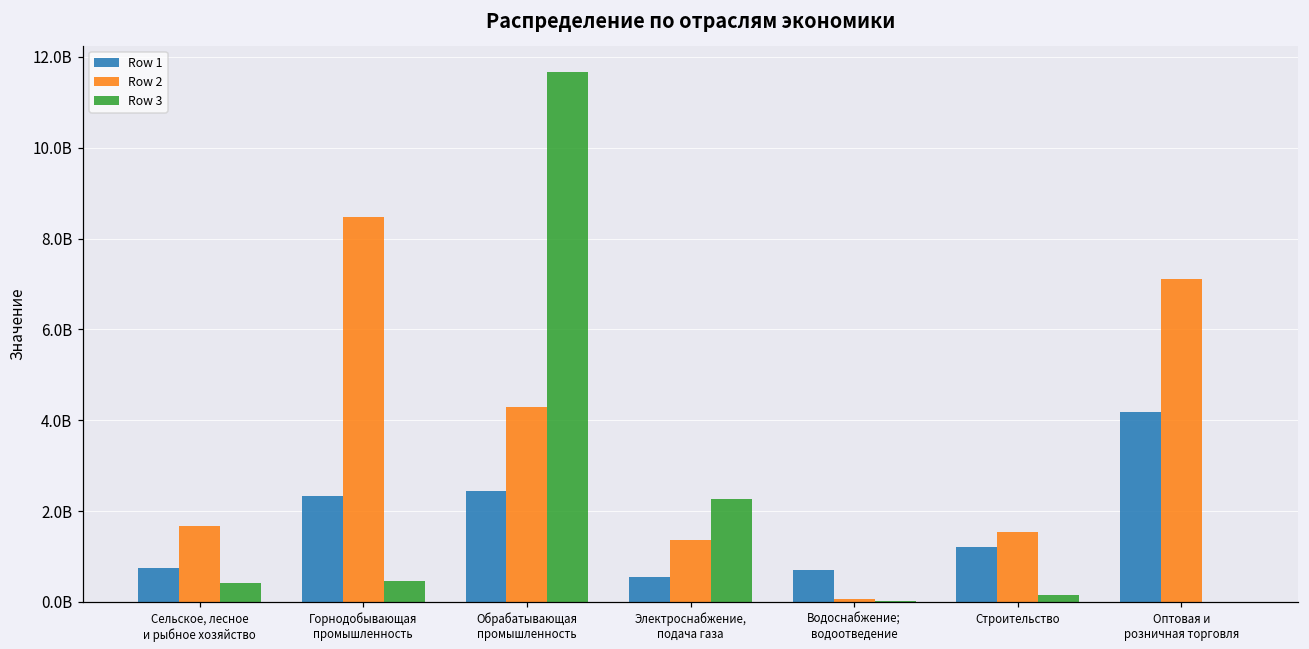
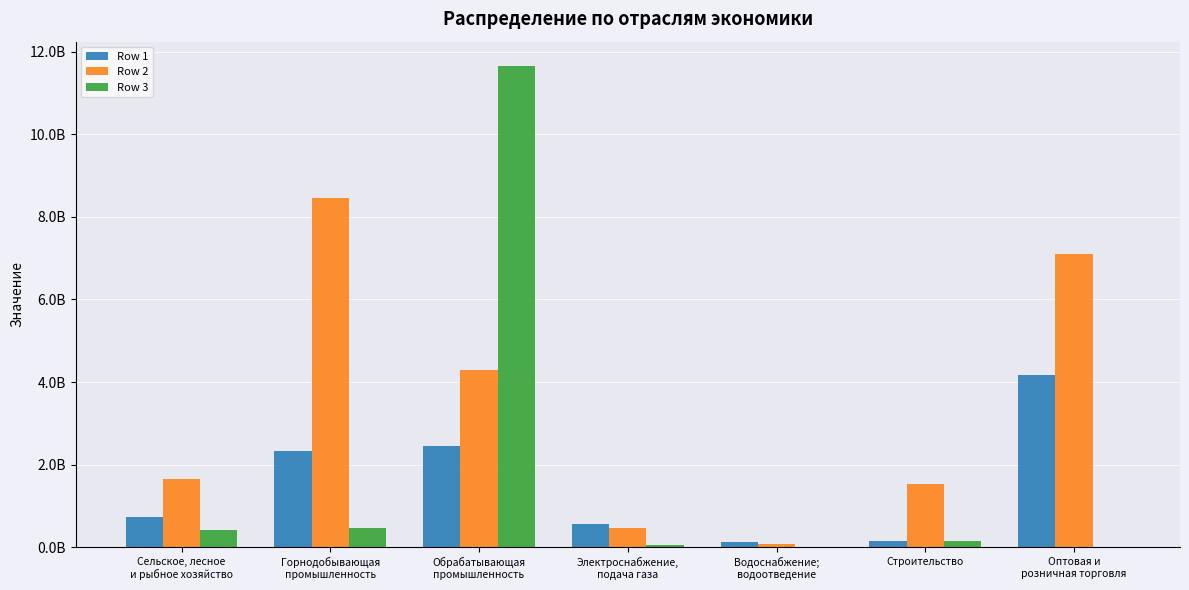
  {
    "Row 1": {
      "Сельское, лесное и рыбное хозяйство": 700000000,
      "Горнодобывающая промышленность": 2300000000,
      "Обрабатывающая промышленность": 2500000000,
      "Электроснабжение, подача газа": 600000000,
-     "Водоснабжение; водоотведение": 700000000,
-     "Строительство": 1200000000,
+     "Водоснабжение; водоотведение": 100000000,
+     "Строительство": 100000000,
      "Оптовая и розничная торговля": 4200000000
    },
    "Row 2": {
      "Сельское, лесное и рыбное хозяйство": 1700000000,
      "Горнодобывающая промышленность": 8500000000,
      "Обрабатывающая промышленность": 4300000000,
-     "Электроснабжение, подача газа": 1400000000,
+     "Электроснабжение, подача газа": 500000000,
      "Водоснабжение; водоотведение": 100000000,
      "Строительство": 1500000000,
      "Оптовая и розничная торговля": 7100000000
    },
    "Row 3": {
      "Сельское, лесное и рыбное хозяйство": 400000000,
      "Горнодобывающая промышленность": 500000000,
      "Обрабатывающая промышленность": 11700000000,
-     "Электроснабжение, подача газа": 2300000000,
+     "Электроснабжение, подача газа": 100000000,
      "Строительство": 200000000
    }
  }
